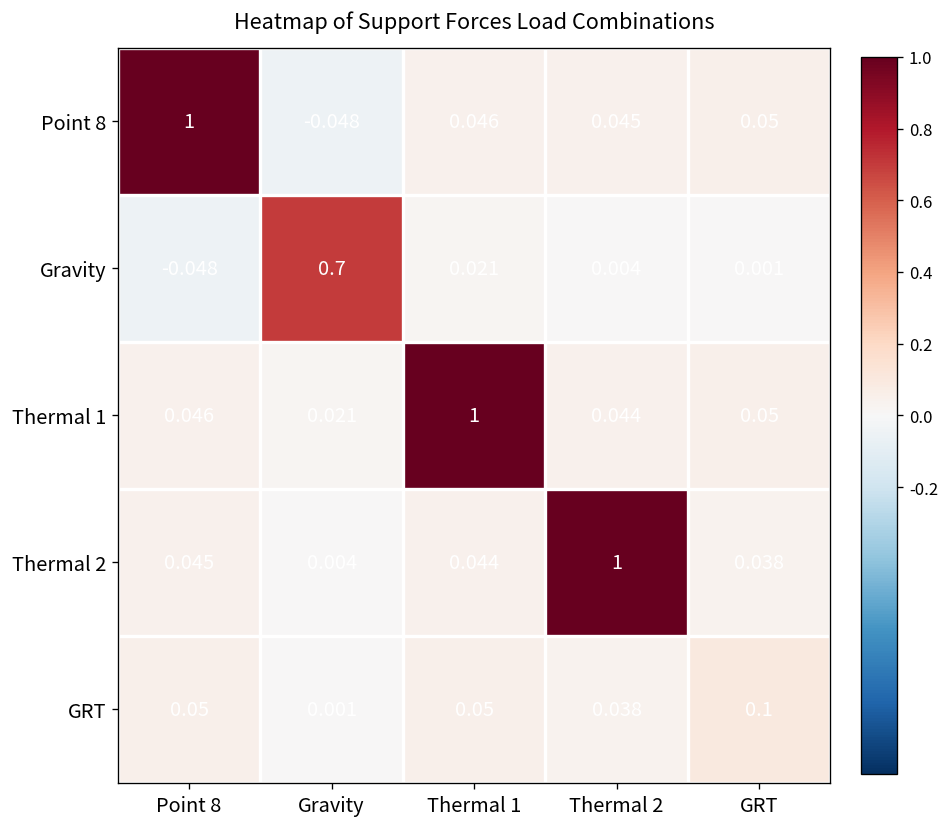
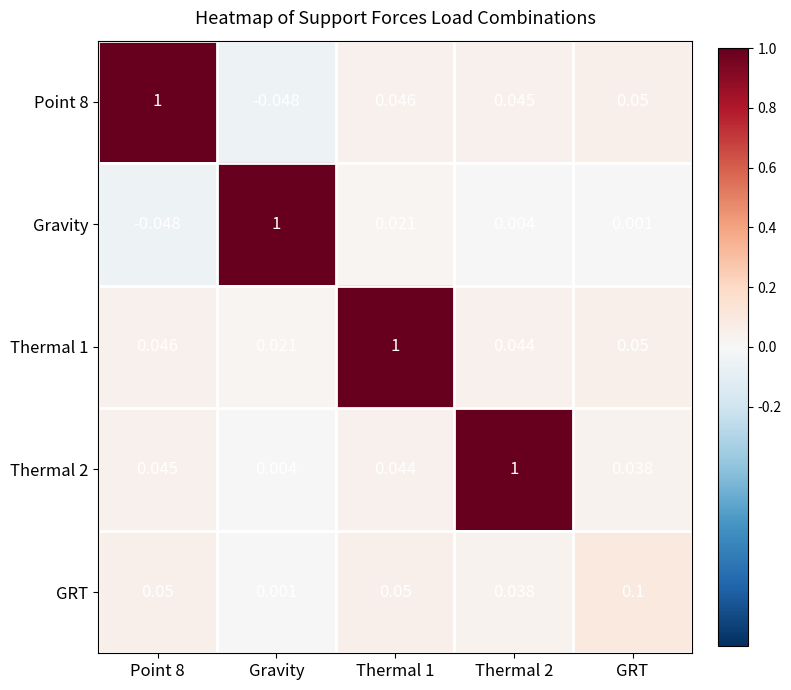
  {
    "Point 8": {
      "Point 8": 1
    },
    "Gravity": {
-     "Gravity": 0.7
+     "Gravity": 1
    },
    "Thermal 1": {
      "Thermal 1": 1
    },
    "Thermal 2": {
      "Thermal 2": 1
    }
  }
